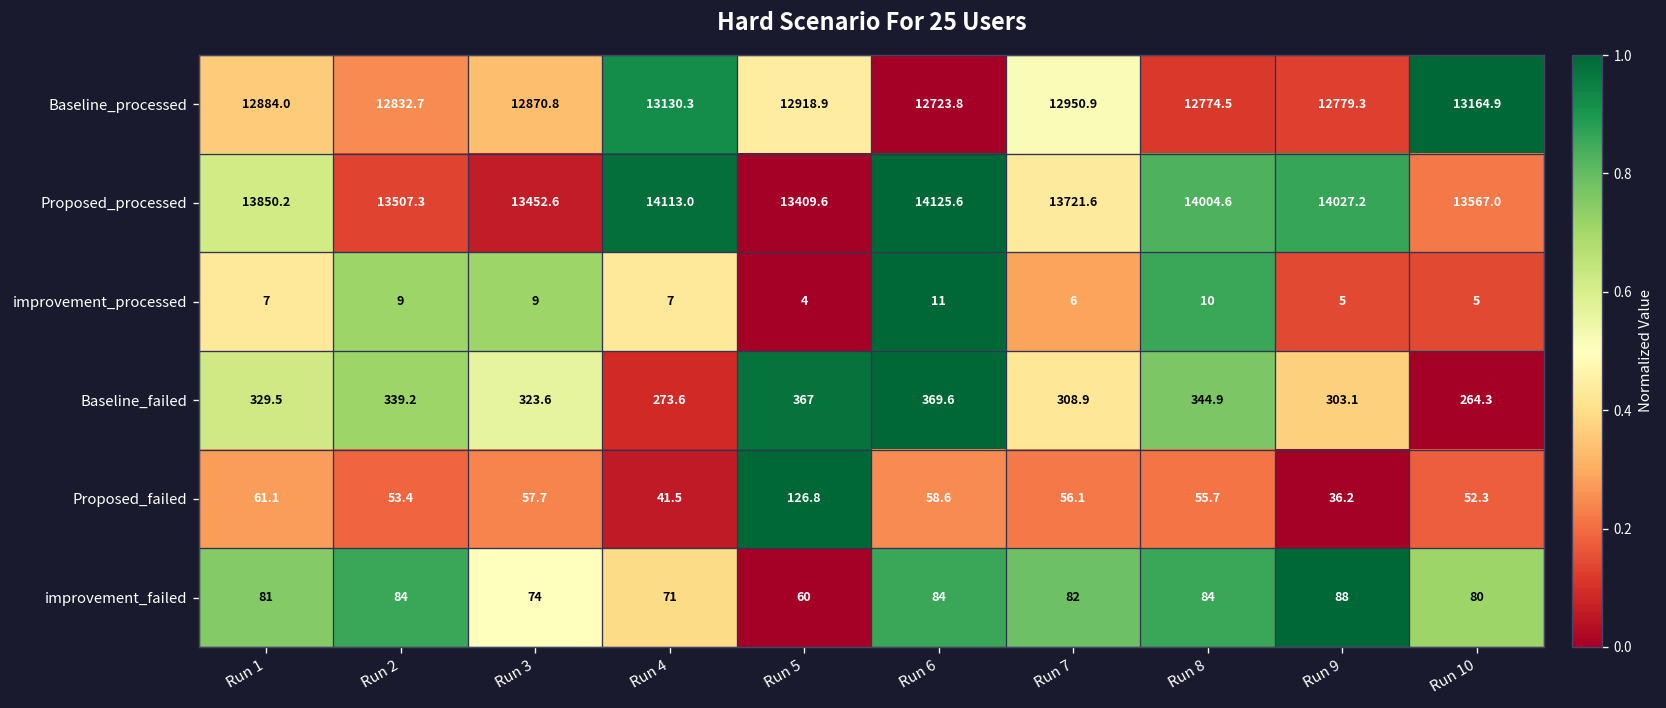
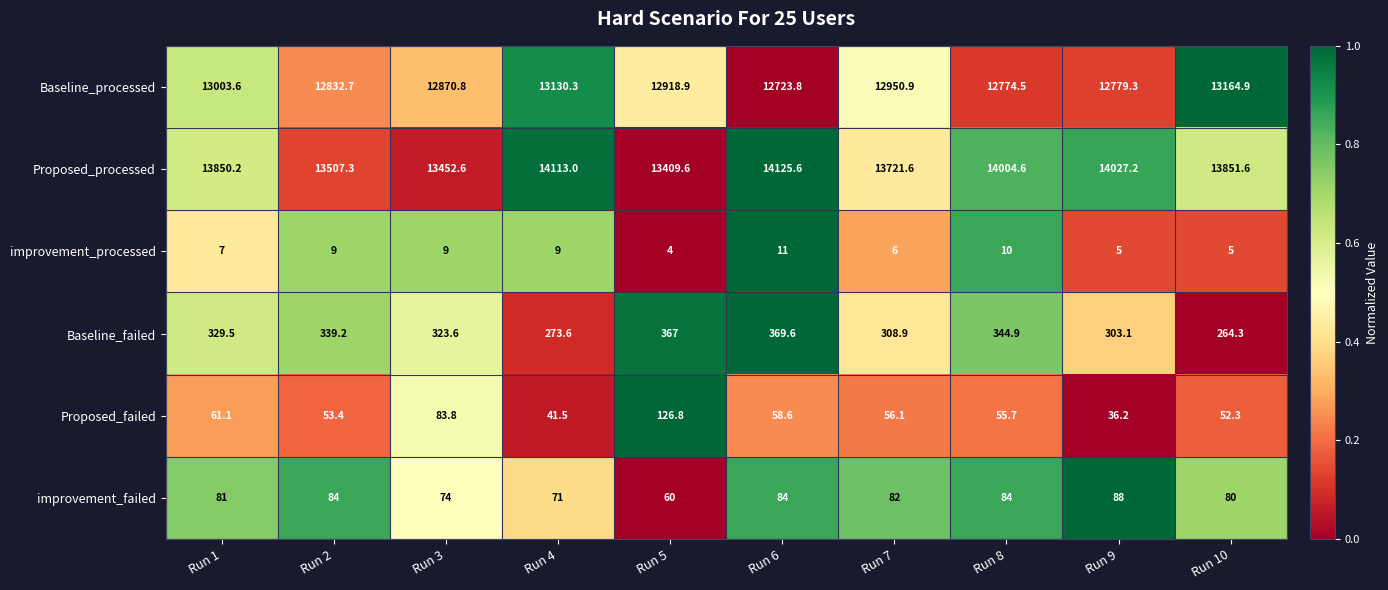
  {
    "Baseline_processed": {
-     "Run 1": 12884.0,
+     "Run 1": 13003.6,
      "Run 2": 12832.7,
      "Run 3": 12870.8,
      "Run 4": 13130.3,
      "Run 5": 12918.9,
      "Run 6": 12723.8,
      "Run 7": 12950.9,
      "Run 8": 12774.5,
      "Run 9": 12779.3,
      "Run 10": 13164.9
    },
    "Proposed_processed": {
      "Run 1": 13850.2,
      "Run 2": 13507.3,
      "Run 3": 13452.6,
      "Run 4": 14113.0,
      "Run 5": 13409.6,
      "Run 6": 14125.6,
      "Run 7": 13721.6,
      "Run 8": 14004.6,
      "Run 9": 14027.2,
-     "Run 10": 13567.0
+     "Run 10": 13851.6
    },
    "improvement_processed": {
      "Run 1": 7,
      "Run 2": 9,
      "Run 3": 9,
-     "Run 4": 7,
+     "Run 4": 9,
      "Run 5": 4,
      "Run 6": 11,
      "Run 7": 6,
      "Run 8": 10,
      "Run 9": 5,
      "Run 10": 5
    },
    "Baseline_failed": {
      "Run 1": 329.5,
      "Run 2": 339.2,
      "Run 3": 323.6,
      "Run 4": 273.6,
      "Run 5": 367,
      "Run 6": 369.6,
      "Run 7": 308.9,
      "Run 8": 344.9,
      "Run 9": 303.1,
      "Run 10": 264.3
    },
    "Proposed_failed": {
      "Run 1": 61.1,
      "Run 2": 53.4,
-     "Run 3": 57.7,
+     "Run 3": 83.8,
      "Run 4": 41.5,
      "Run 5": 126.8,
      "Run 6": 58.6,
      "Run 7": 56.1,
      "Run 8": 55.7,
      "Run 9": 36.2,
      "Run 10": 52.3
    },
    "improvement_failed": {
      "Run 1": 81,
      "Run 2": 84,
      "Run 3": 74,
      "Run 4": 71,
      "Run 5": 60,
      "Run 6": 84,
      "Run 7": 82,
      "Run 8": 84,
      "Run 9": 88,
      "Run 10": 80
    }
  }
